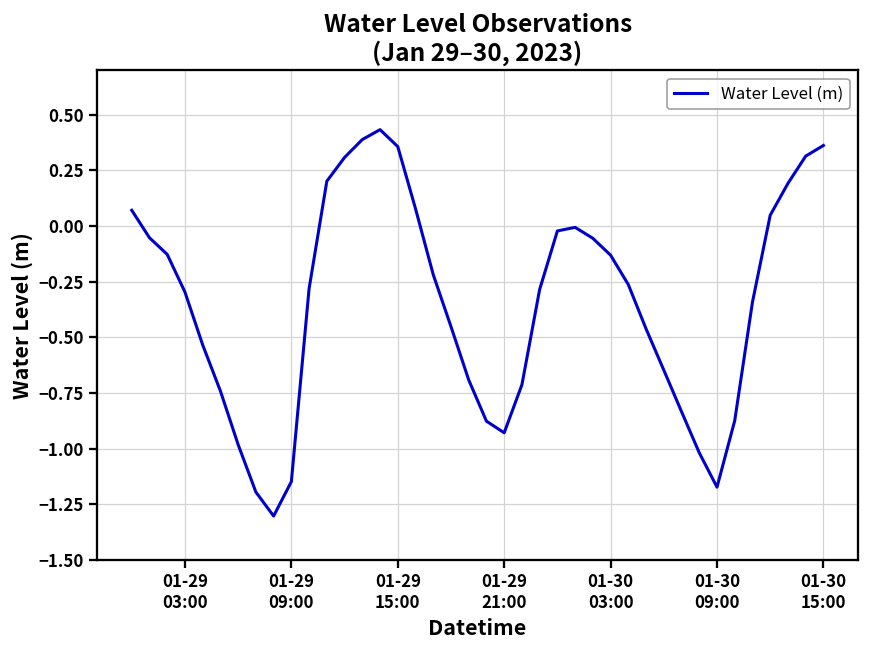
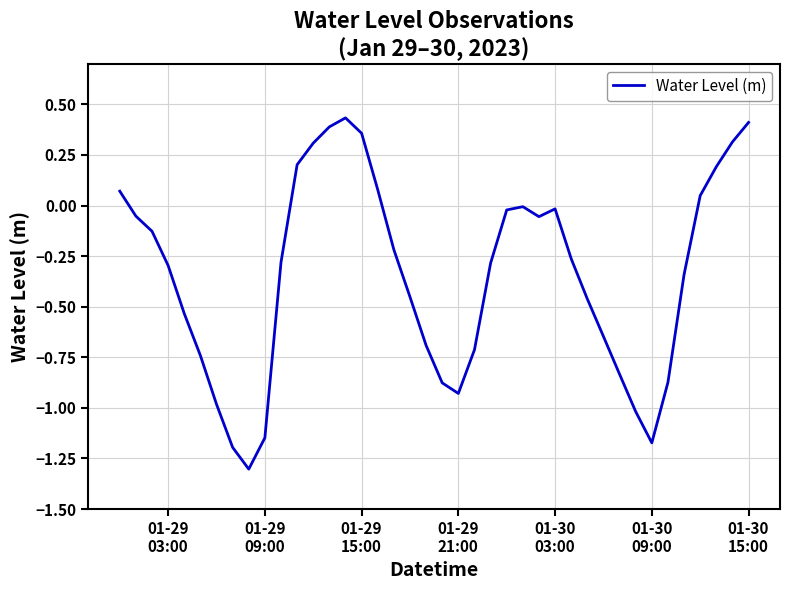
  {
    "01-29 03:00": -0.30,
    "01-29 09:00": -1.15,
    "01-29 15:00": 0.36,
    "01-29 21:00": -0.93,
-   "01-30 03:00": -0.13,
+   "01-30 03:00": -0.02,
    "01-30 09:00": -1.17,
-   "01-30 15:00": 0.36
+   "01-30 15:00": 0.41
  }
